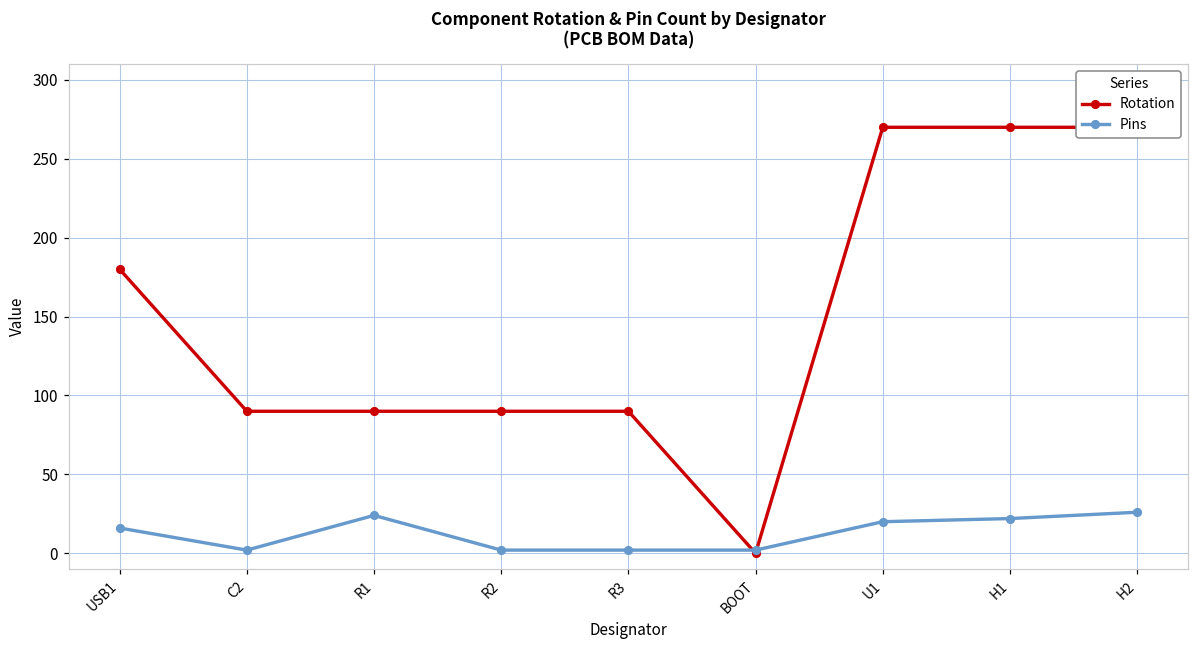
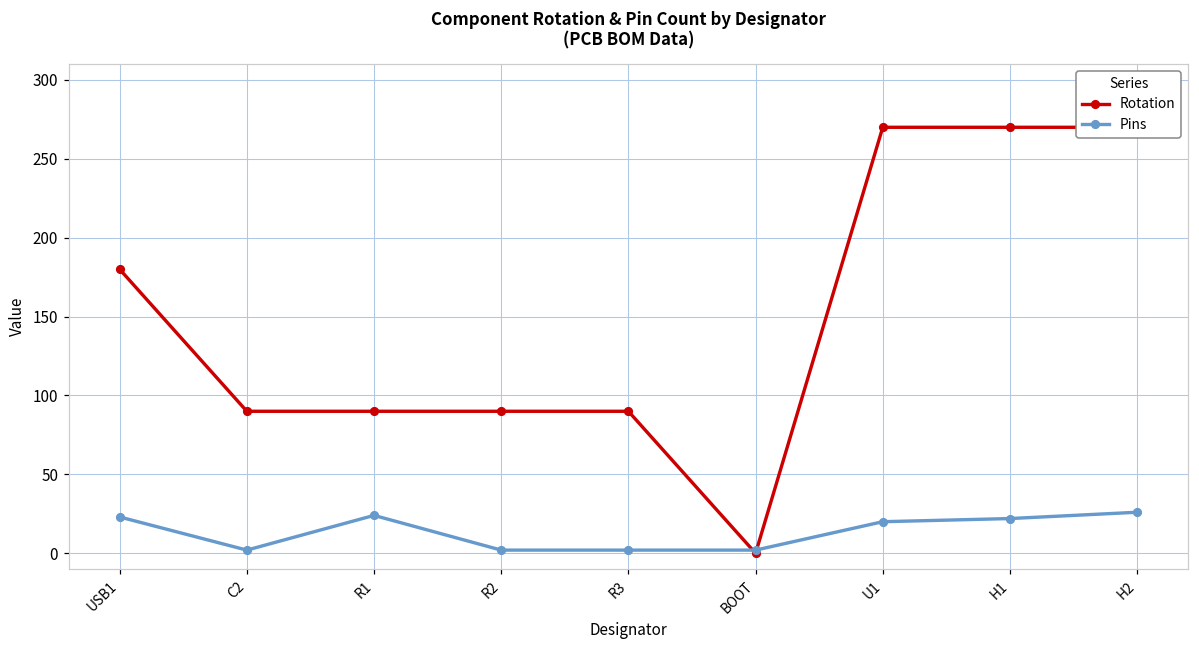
  {
    "Rotation": {
      "USB1": 180,
      "C2": 90,
      "R1": 90,
      "R2": 90,
      "R3": 90,
      "BOOT": 0,
      "U1": 270,
      "H1": 270
    },
    "Pins": {
-     "USB1": 16,
+     "USB1": 23,
      "C2": 2,
      "R1": 24,
      "R2": 2,
      "R3": 2,
      "BOOT": 2,
      "U1": 20,
      "H1": 22,
      "H2": 26
    }
  }
